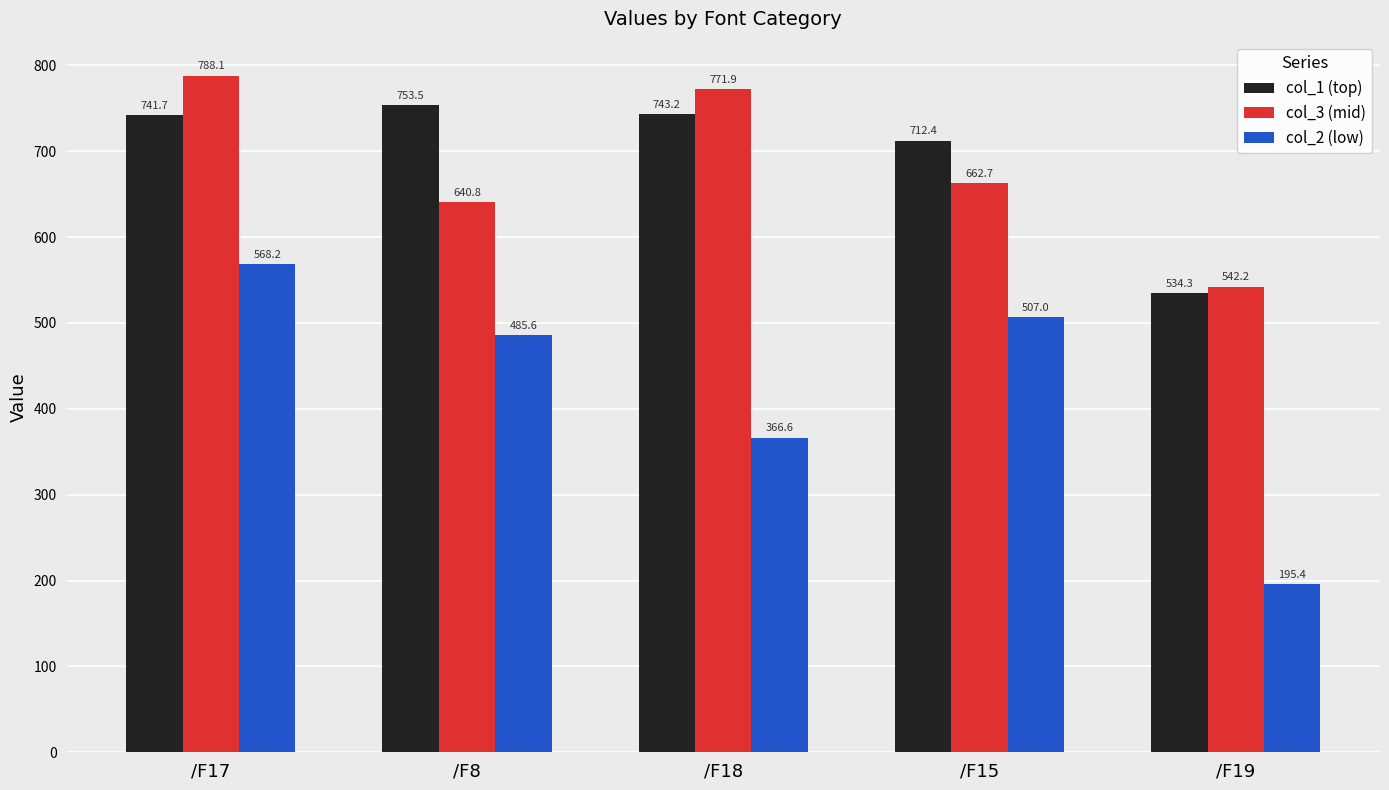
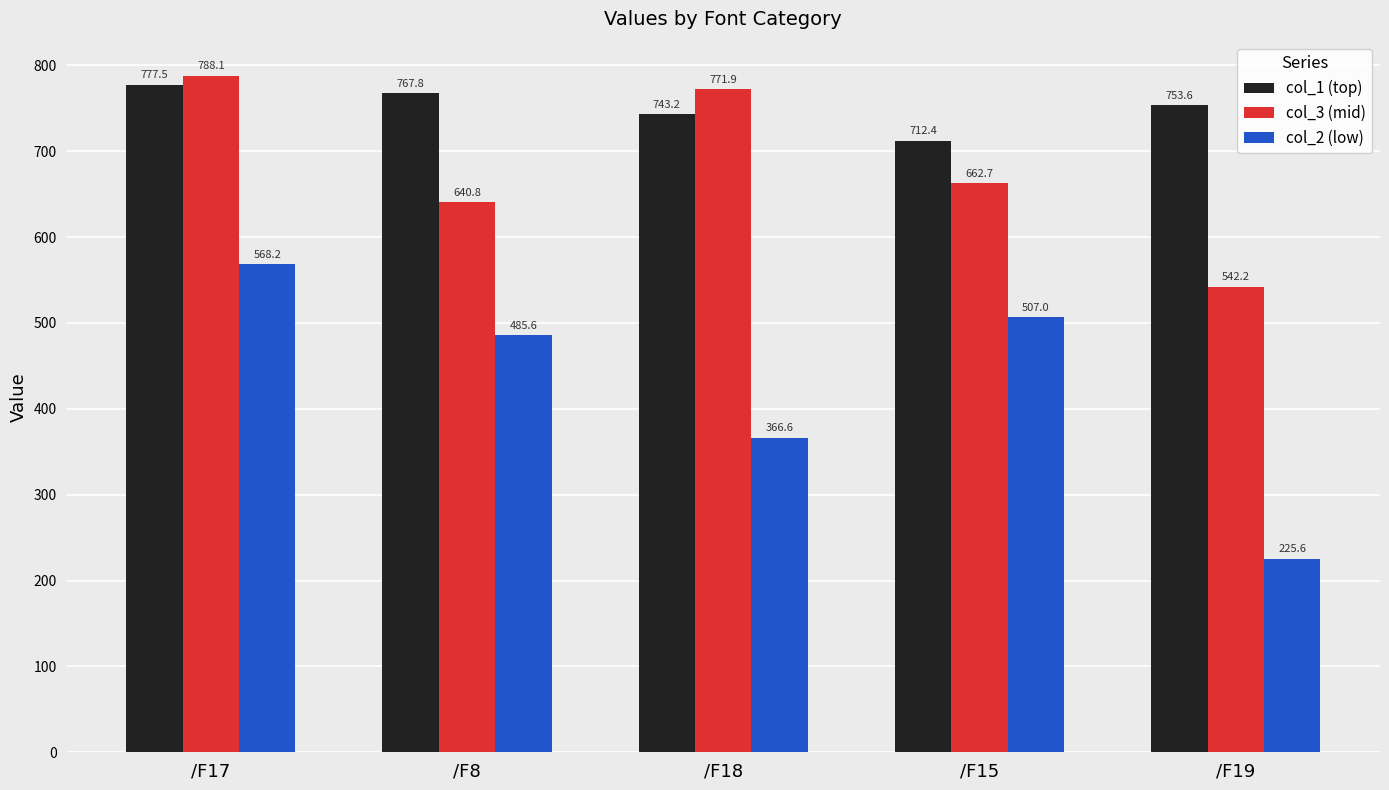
  {
    "col_1 (top)": {
-     "/F17": 741.7,
-     "/F8": 753.5,
+     "/F17": 777.5,
+     "/F8": 767.8,
      "/F18": 743.2,
      "/F15": 712.4,
-     "/F19": 534.3
+     "/F19": 753.6
    },
    "col_3 (mid)": {
      "/F17": 788.1,
      "/F8": 640.8,
      "/F18": 771.9,
      "/F15": 662.7,
      "/F19": 542.2
    },
    "col_2 (low)": {
      "/F17": 568.2,
      "/F8": 485.6,
      "/F18": 366.6,
      "/F15": 507.0,
-     "/F19": 195.4
+     "/F19": 225.6
    }
  }
